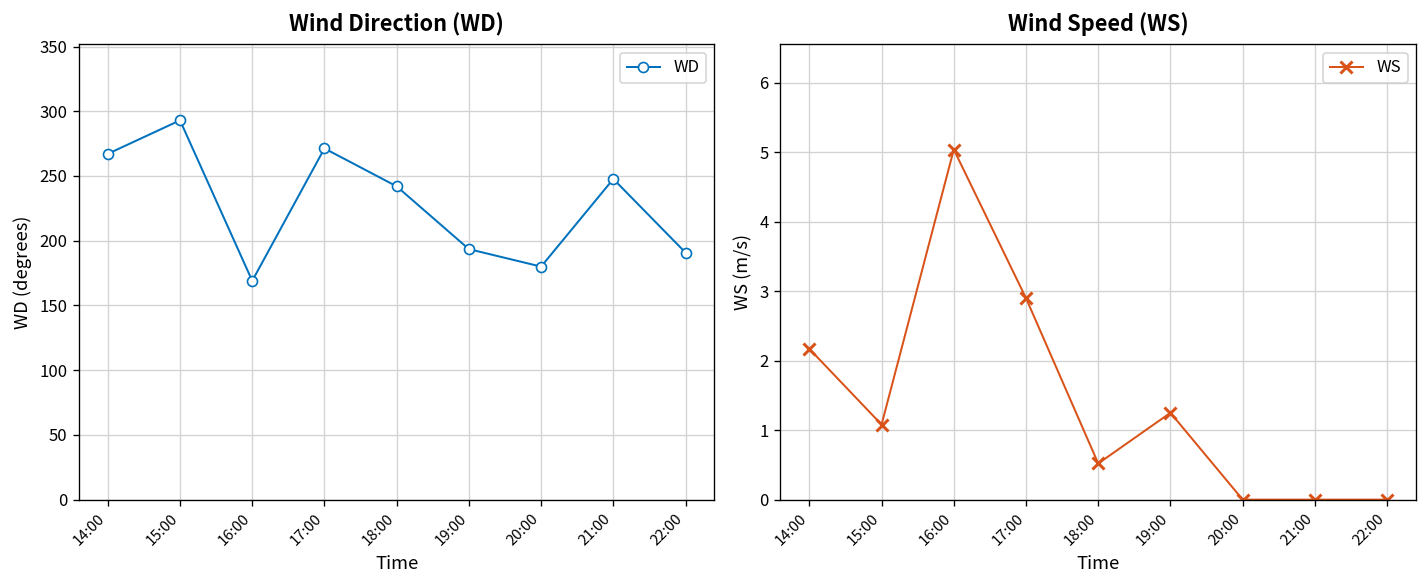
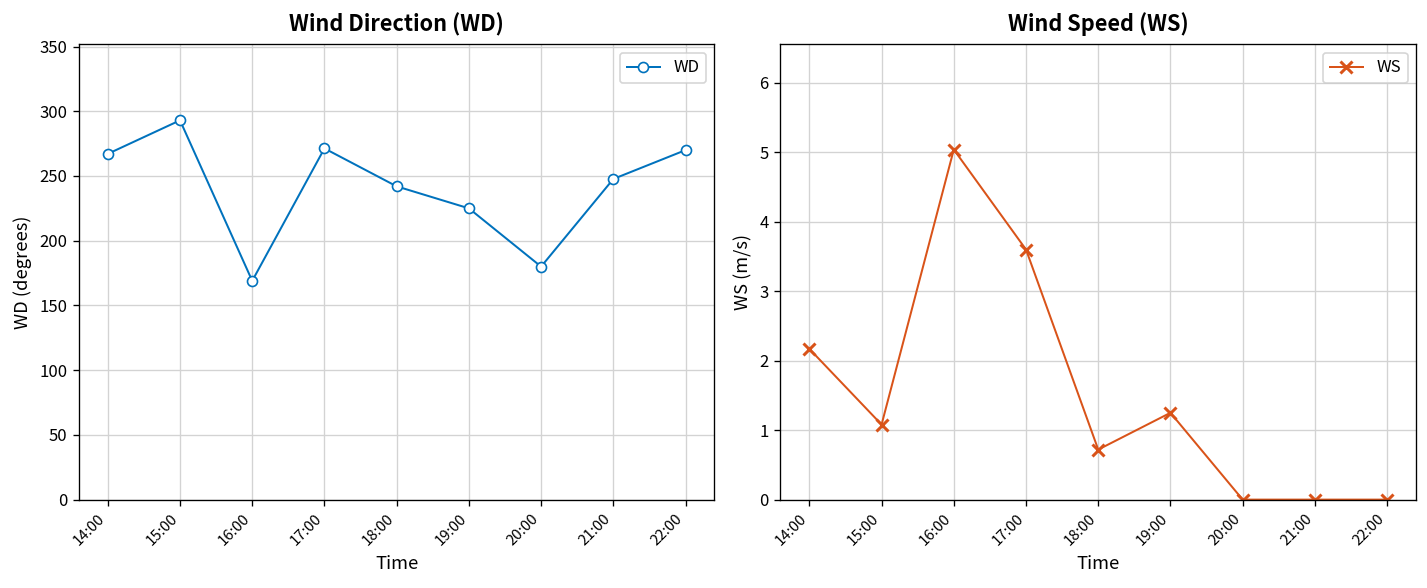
  {
    "Wind Direction (WD)": {
      "14:00": 267,
      "15:00": 293,
      "16:00": 169,
      "17:00": 271,
      "18:00": 242,
-     "19:00": 194,
+     "19:00": 225,
      "20:00": 180,
      "21:00": 248,
-     "22:00": 191
+     "22:00": 270
    },
    "Wind Speed (WS)": {
      "14:00": 2.2,
      "15:00": 1.1,
      "16:00": 5.0,
-     "17:00": 2.9,
-     "18:00": 0.5,
+     "17:00": 3.6,
+     "18:00": 0.7,
      "19:00": 1.3,
      "20:00": 0.0,
      "21:00": 0.0,
      "22:00": 0.0
    }
  }
